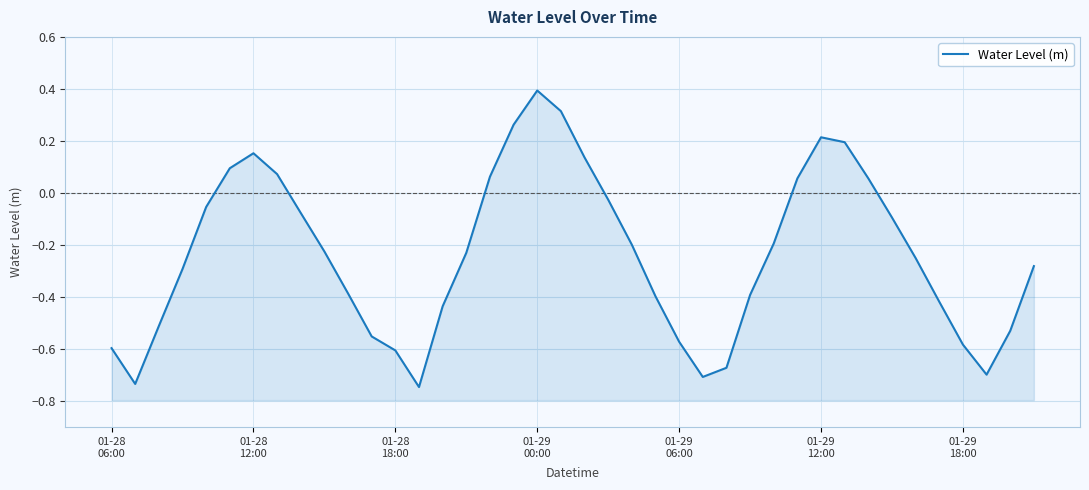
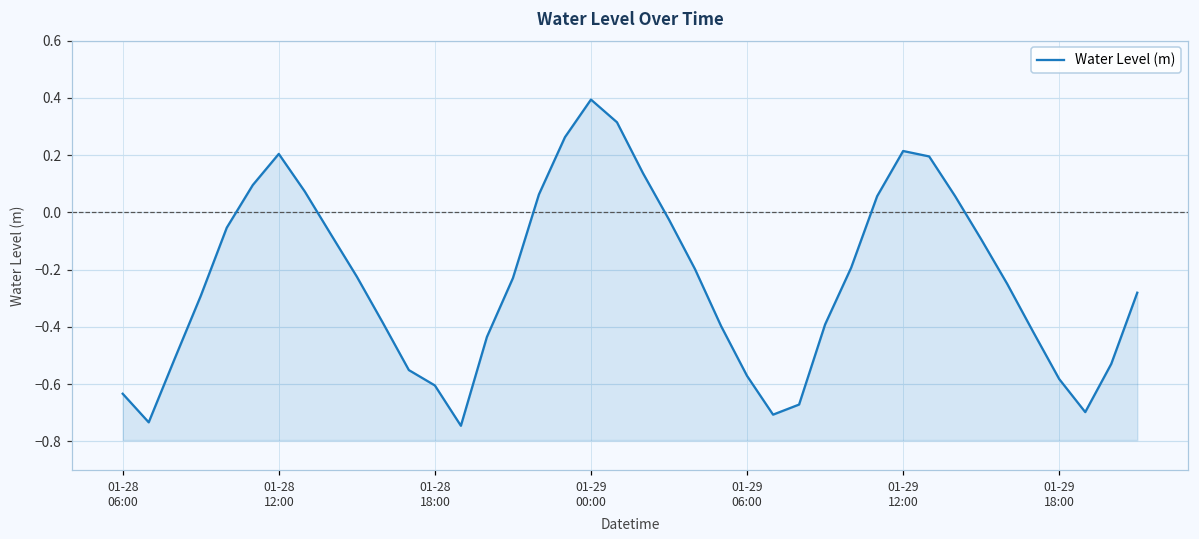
  {
-   "01-28 06:00": -0.60,
-   "01-28 12:00": 0.15,
+   "01-28 06:00": -0.63,
+   "01-28 12:00": 0.20,
    "01-28 18:00": -0.60,
    "01-29 00:00": 0.39,
    "01-29 06:00": -0.57,
    "01-29 12:00": 0.21,
    "01-29 18:00": -0.58
  }
